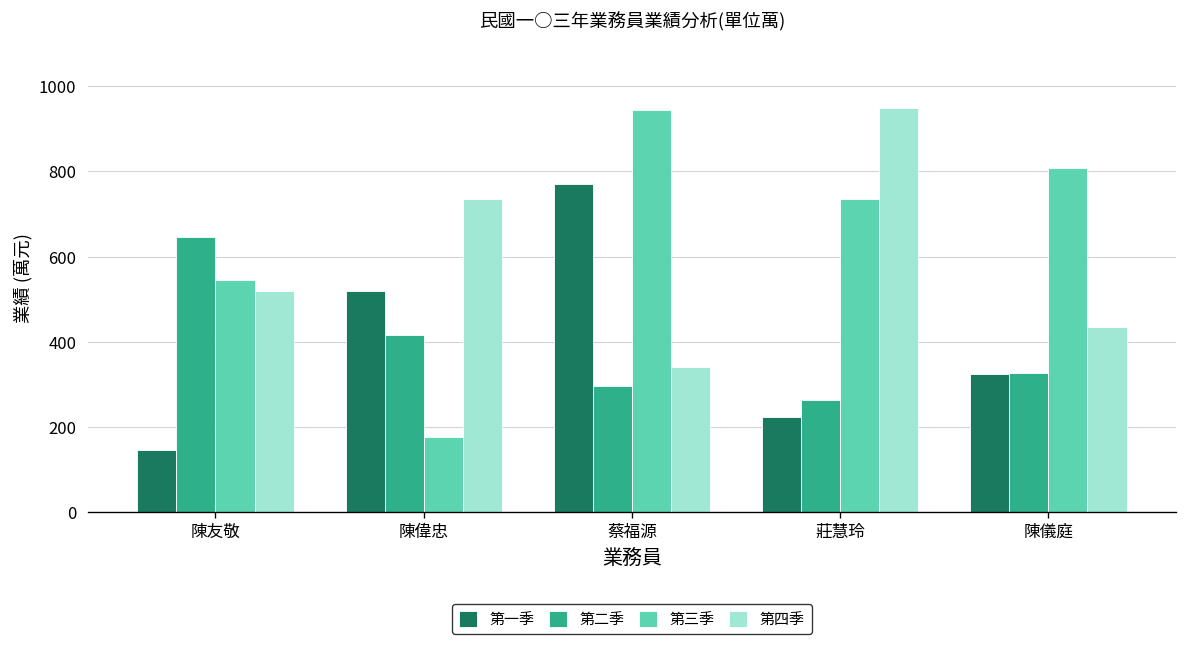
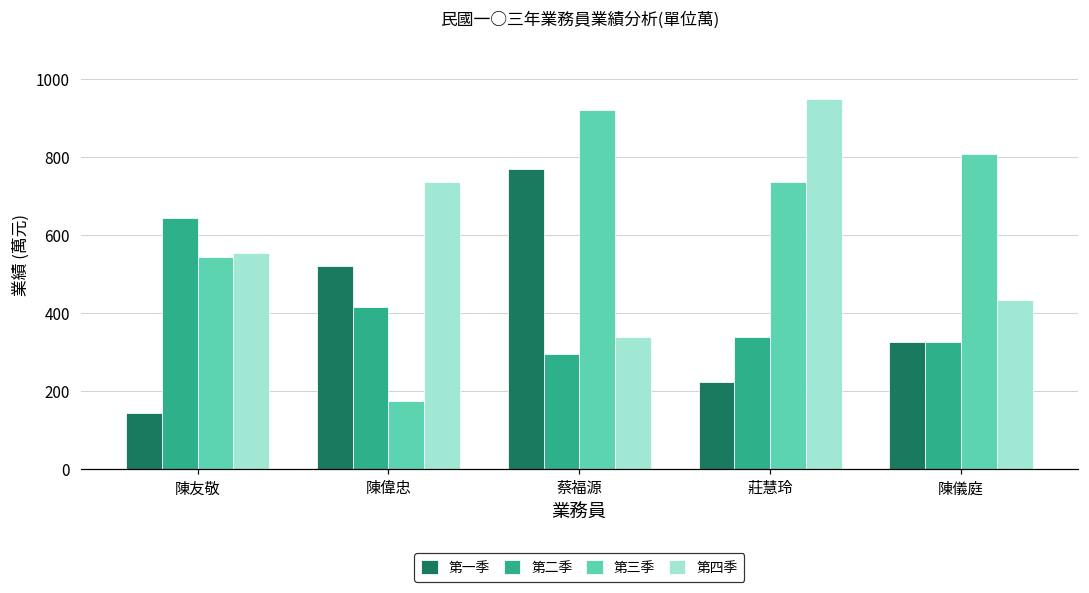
  {
    "第一季": {
      "陳友敬": 150,
      "陳偉忠": 520,
      "蔡福源": 770,
      "莊慧玲": 220,
      "陳儀庭": 330
    },
    "第二季": {
      "陳友敬": 650,
      "陳偉忠": 420,
      "蔡福源": 300,
-     "莊慧玲": 260,
+     "莊慧玲": 340,
      "陳儀庭": 330
    },
    "第三季": {
      "陳友敬": 540,
      "陳偉忠": 180,
-     "蔡福源": 940,
+     "蔡福源": 920,
      "莊慧玲": 740,
      "陳儀庭": 810
    },
    "第四季": {
-     "陳友敬": 520,
+     "陳友敬": 550,
      "陳偉忠": 740,
      "蔡福源": 340,
      "莊慧玲": 950,
      "陳儀庭": 430
    }
  }
